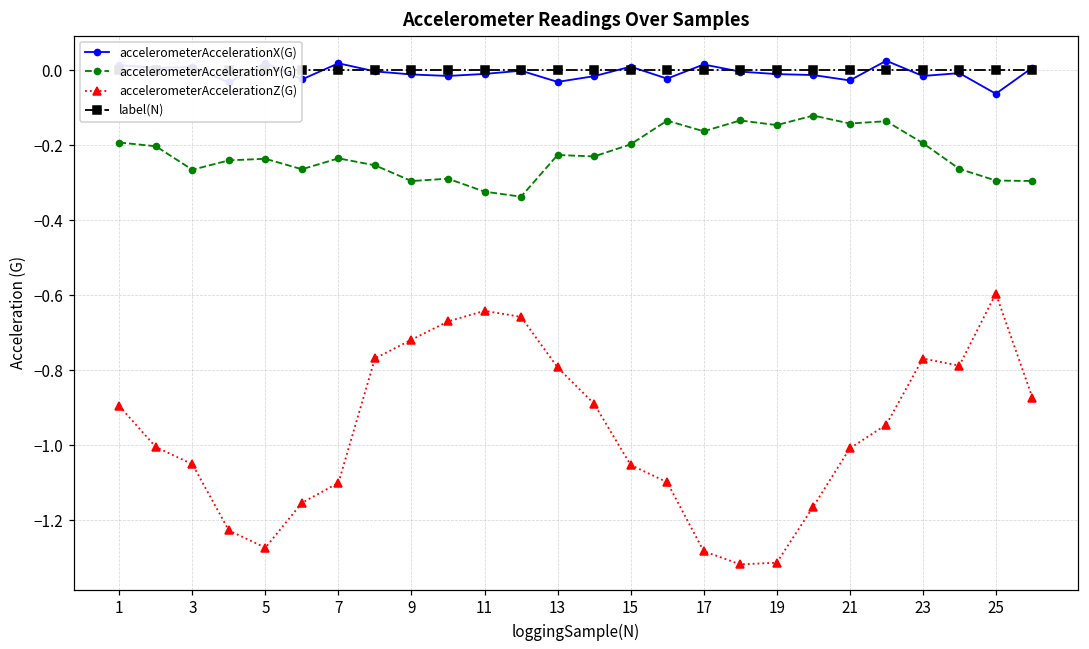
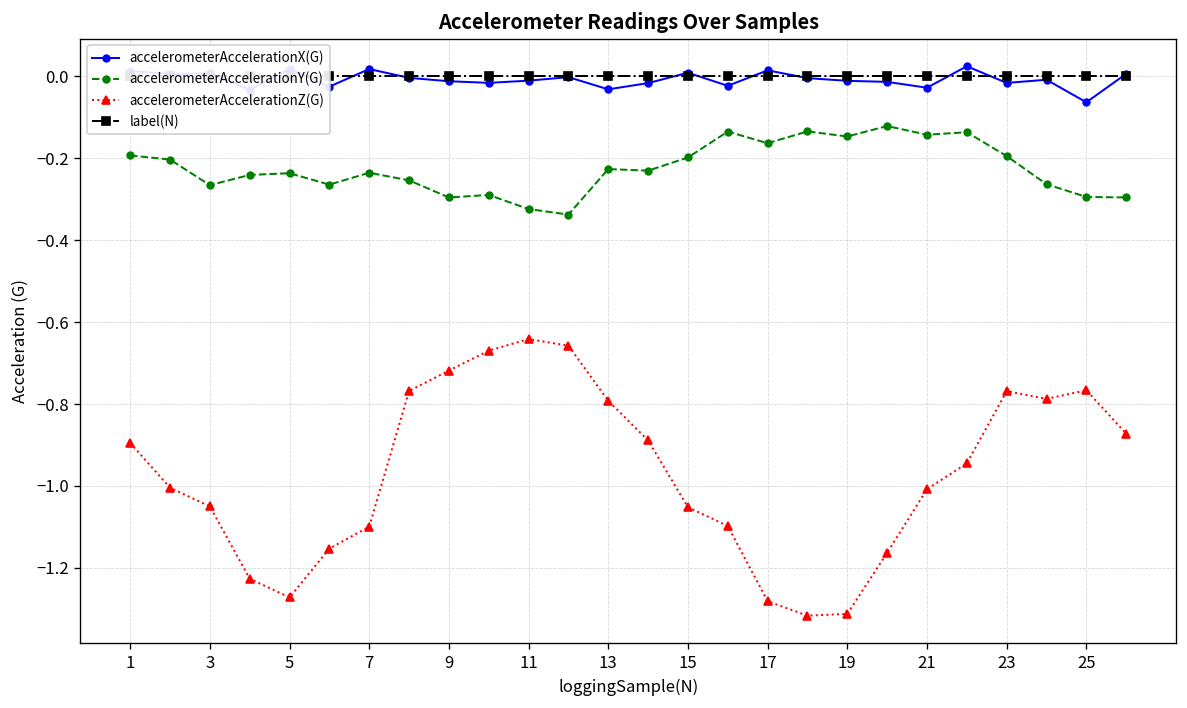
  {
    "accelerometerAccelerationX(G)": {
      "7": 0.02,
      "9": -0.01,
      "11": -0.01,
      "13": -0.03,
      "15": 0.01,
      "17": 0.01,
      "19": -0.01,
      "21": -0.03,
      "23": -0.02,
      "25": -0.06
    },
    "accelerometerAccelerationY(G)": {
      "1": -0.19,
      "3": -0.27,
      "5": -0.24,
      "7": -0.24,
      "9": -0.30,
      "11": -0.32,
      "13": -0.23,
      "15": -0.20,
      "17": -0.16,
      "19": -0.15,
      "21": -0.14,
      "23": -0.19,
      "25": -0.29
    },
    "accelerometerAccelerationZ(G)": {
      "1": -0.90,
      "3": -1.05,
      "5": -1.27,
      "7": -1.10,
      "9": -0.72,
      "11": -0.64,
      "13": -0.79,
      "15": -1.05,
      "17": -1.28,
      "19": -1.31,
      "21": -1.01,
      "23": -0.77,
-     "25": -0.60
+     "25": -0.77
    },
    "label(N)": {
      "7": 0.00,
      "9": 0.00,
      "11": 0.00,
      "13": 0.00,
      "15": 0.00,
      "17": 0.00,
      "19": 0.00,
      "21": 0.00,
      "23": 0.00,
      "25": 0.00
    }
  }
